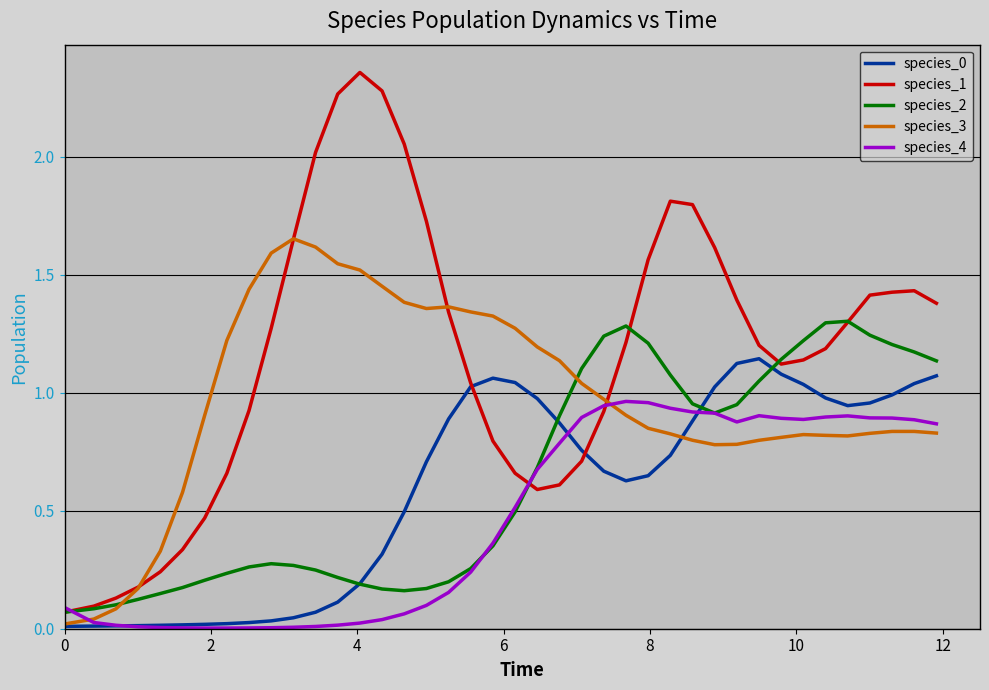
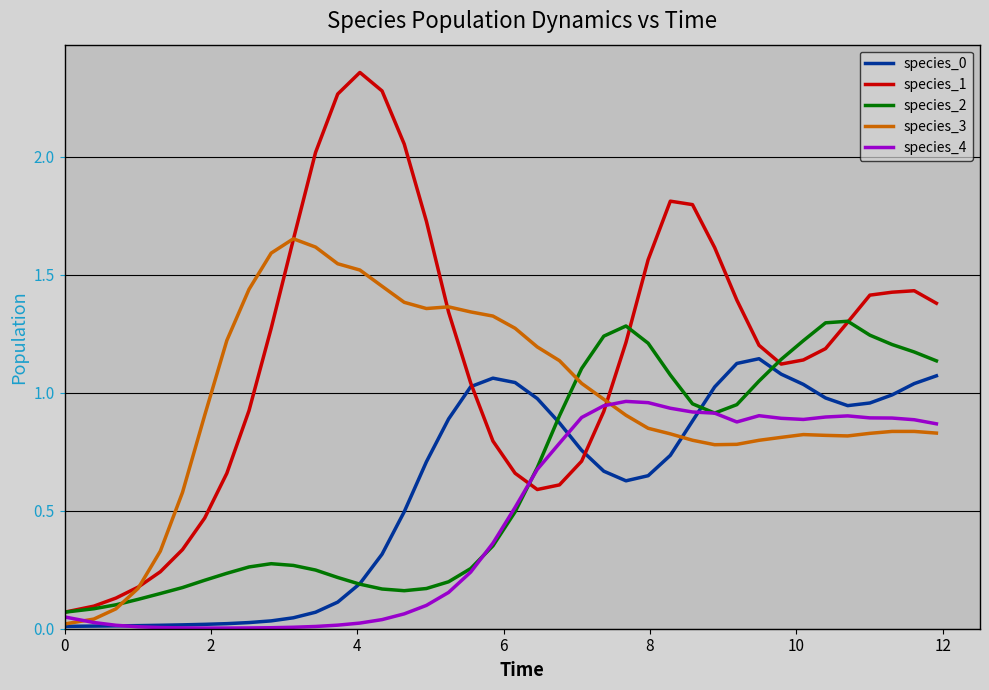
  {
    "species_4": {
-     "0": 0.09
+     "0": 0.05
    }
  }
